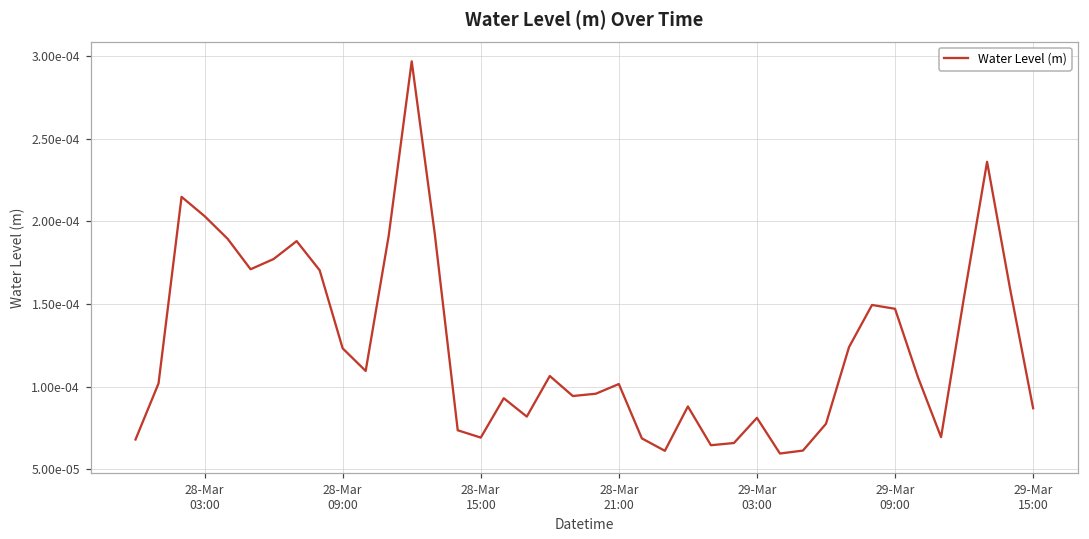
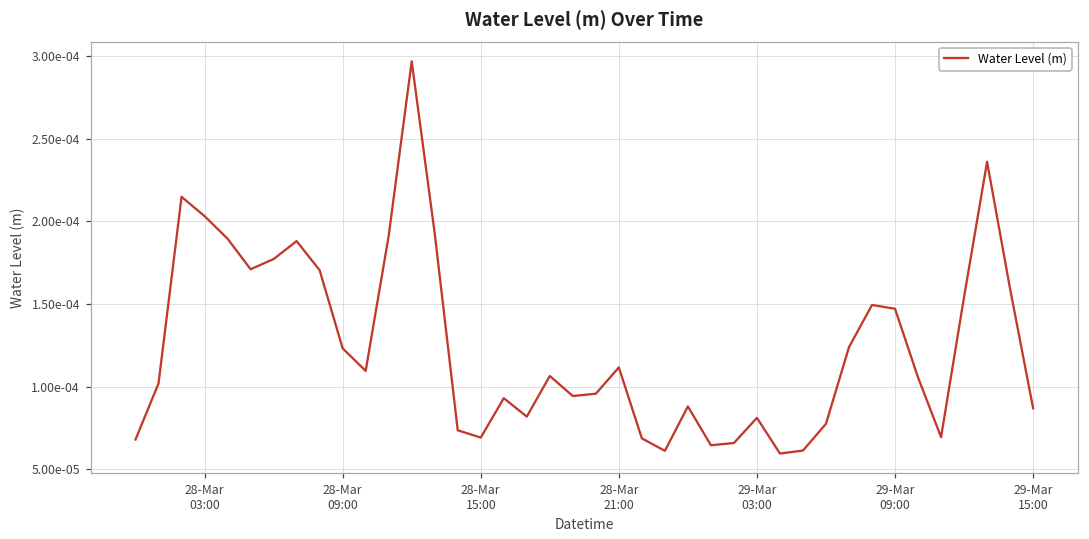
  {
    "28-Mar 03:00": 0.000203,
    "28-Mar 09:00": 0.000123,
    "28-Mar 15:00": 0.000069,
-   "28-Mar 21:00": 0.000102,
+   "28-Mar 21:00": 0.000112,
    "29-Mar 03:00": 0.000081,
    "29-Mar 09:00": 0.000147,
    "29-Mar 15:00": 0.000087
  }
